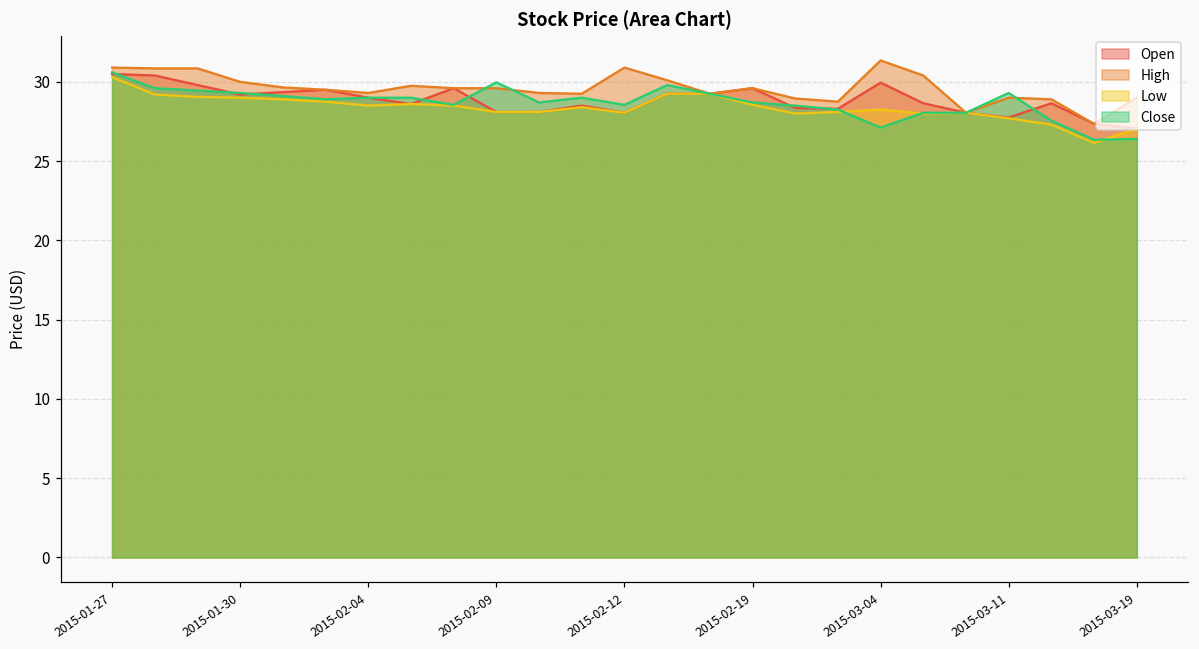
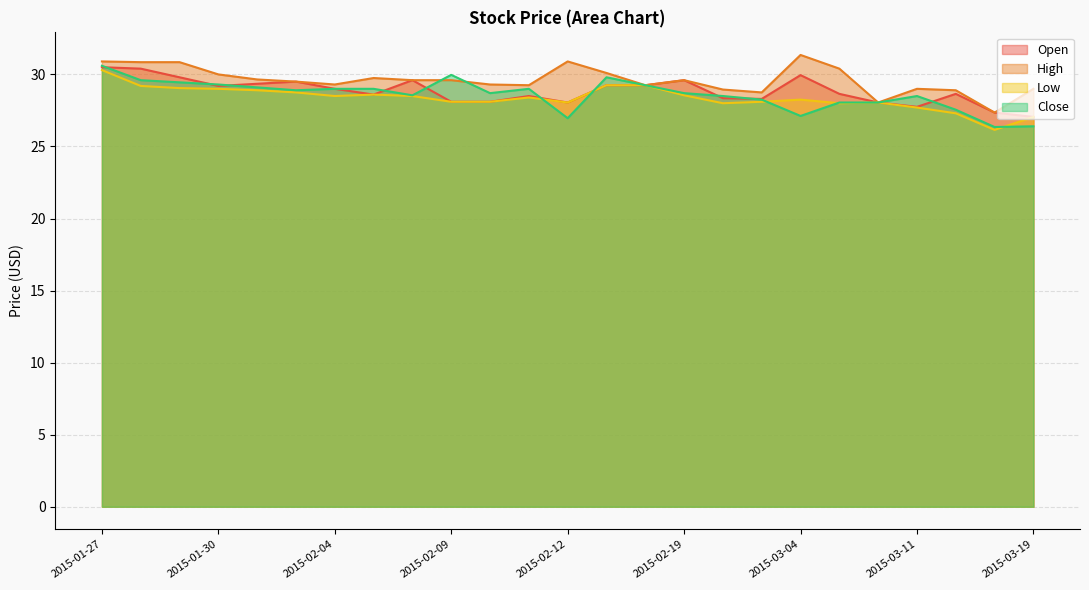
  {
    "Close": {
      "2015-02-09": 30.0,
-     "2015-02-12": 28.5,
+     "2015-02-12": 27.0,
      "2015-03-04": 27.1,
-     "2015-03-11": 29.3,
+     "2015-03-11": 28.5,
      "2015-03-19": 26.4
    }
  }
